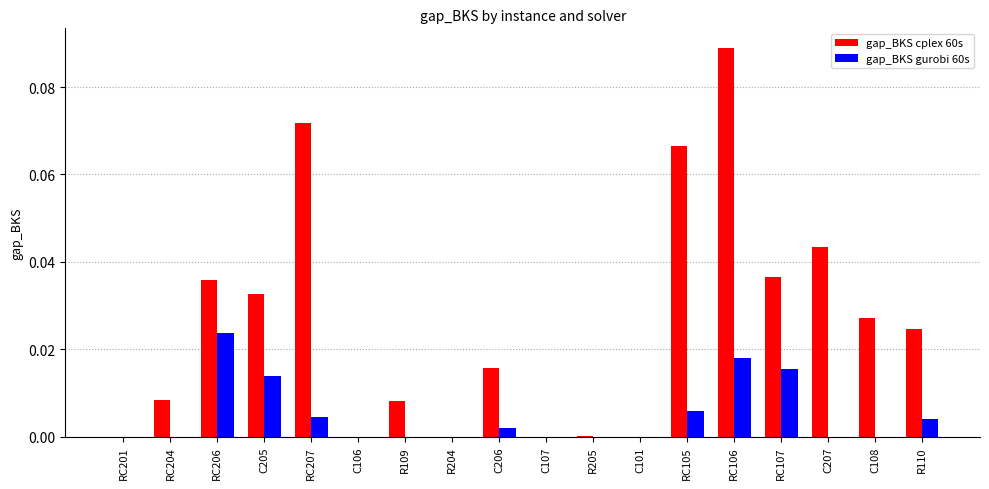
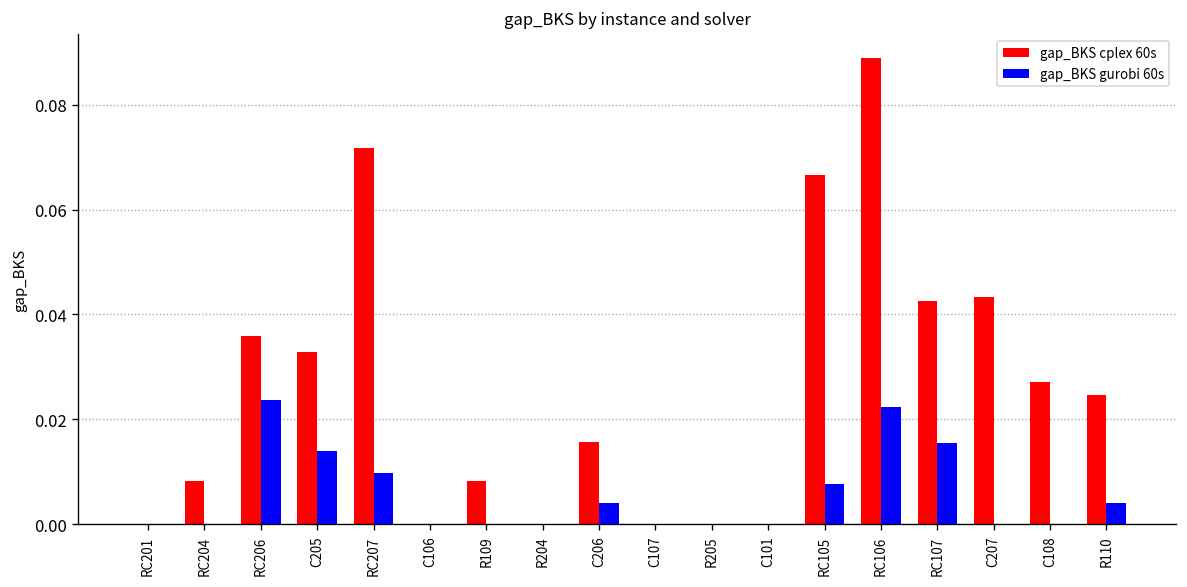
  {
    "gap_BKS cplex 60s": {
      "RC204": 0.008,
      "RC206": 0.036,
      "C205": 0.033,
      "RC207": 0.072,
      "C106": 0.000,
      "R109": 0.008,
      "R204": 0.000,
      "C206": 0.016,
      "C101": 0.000,
      "RC105": 0.067,
      "RC106": 0.089,
-     "RC107": 0.036,
+     "RC107": 0.043,
      "C207": 0.043,
      "C108": 0.027,
      "R110": 0.025
    },
    "gap_BKS gurobi 60s": {
      "RC206": 0.024,
      "C205": 0.014,
-     "RC207": 0.005,
+     "RC207": 0.010,
      "C106": 0.000,
      "R204": 0.000,
-     "C206": 0.002,
+     "C206": 0.004,
      "R205": 0.000,
      "C101": 0.000,
-     "RC105": 0.006,
-     "RC106": 0.018,
+     "RC105": 0.008,
+     "RC106": 0.022,
      "RC107": 0.015,
      "R110": 0.004
    }
  }
